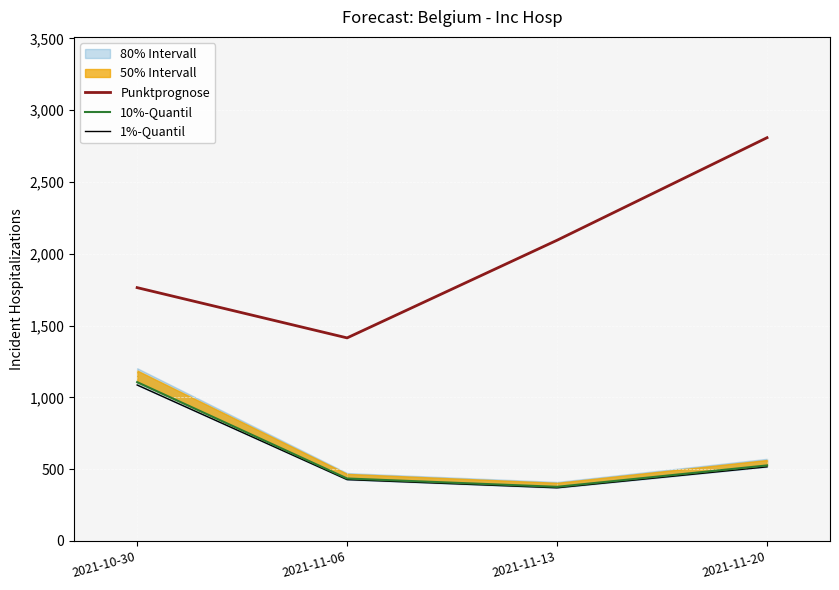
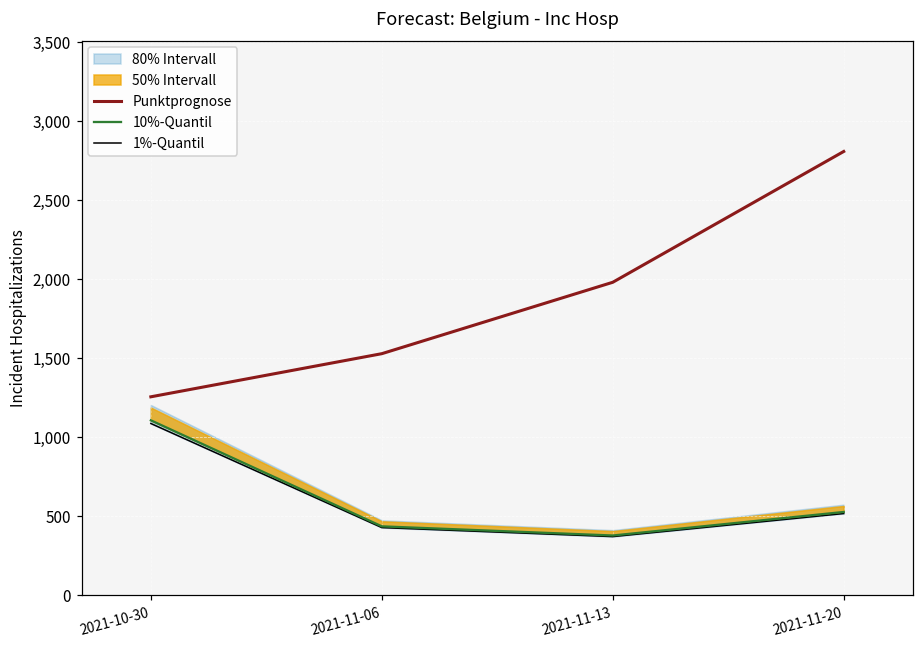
  {
    "Punktprognose": {
-     "2021-10-30": "1,760",
-     "2021-11-06": "1,410",
-     "2021-11-13": "2,090",
+     "2021-10-30": "1,260",
+     "2021-11-06": "1,530",
+     "2021-11-13": "1,980",
      "2021-11-20": "2,810"
    },
    "10%-Quantil": {
      "2021-10-30": "1,110"
    },
    "1%-Quantil": {
      "2021-10-30": "1,090"
    }
  }
